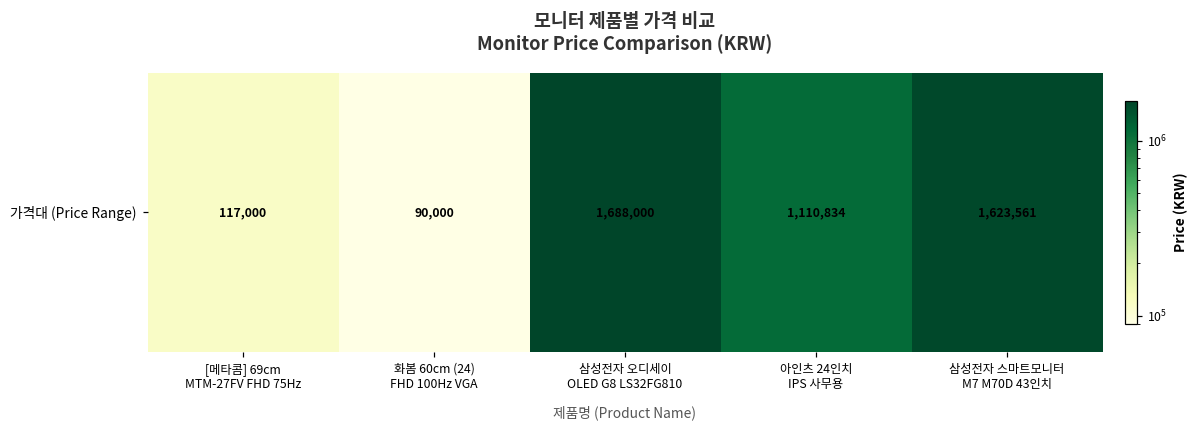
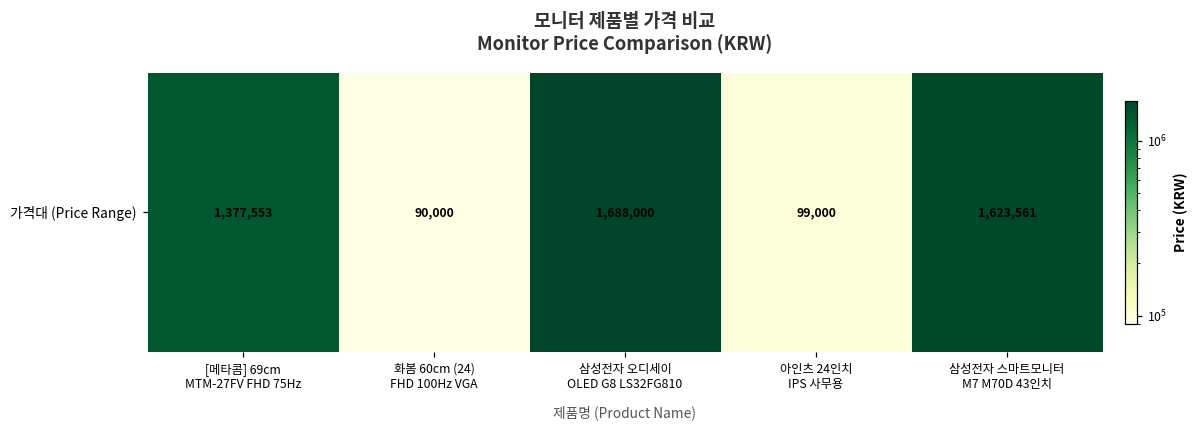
  {
    "가격대 (Price Range)": {
-     "[메타콤] 69cm MTM-27FV FHD 75Hz": "117,000",
+     "[메타콤] 69cm MTM-27FV FHD 75Hz": "1,377,553",
      "화봄 60cm (24) FHD 100Hz VGA": "90,000",
      "삼성전자 오디세이 OLED G8 LS32FG810": "1,688,000",
-     "아인츠 24인치 IPS 사무용": "1,110,834",
+     "아인츠 24인치 IPS 사무용": "99,000",
      "삼성전자 스마트모니터 M7 M70D 43인치": "1,623,561"
    }
  }
